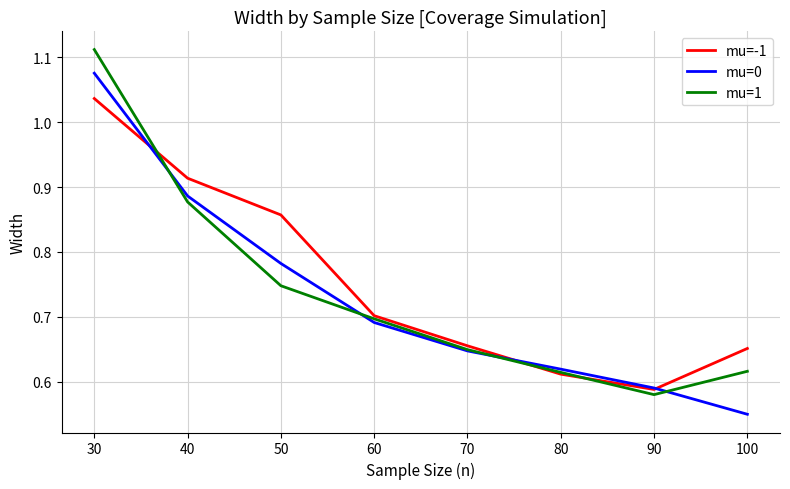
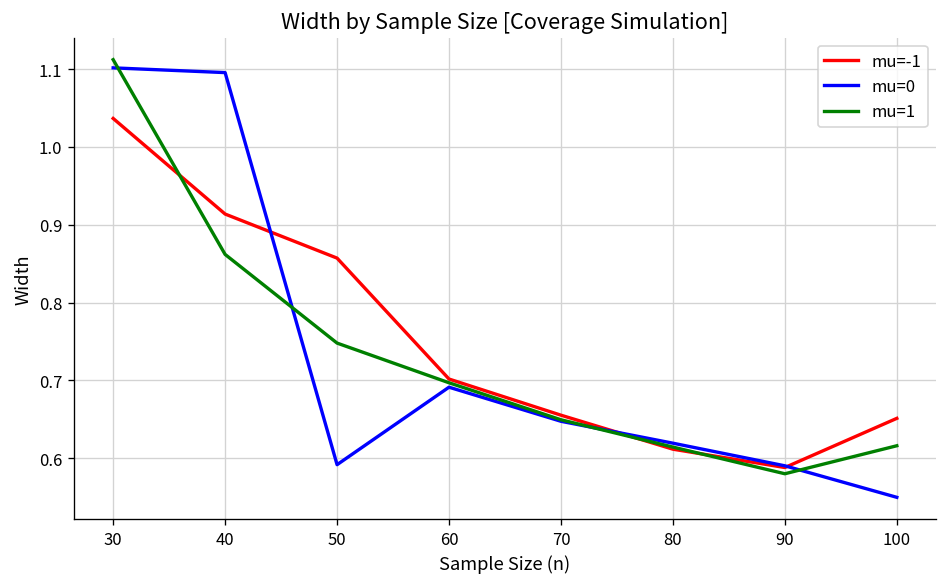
  {
    "mu=-1": {
      "30": 1.04,
      "40": 0.91,
      "50": 0.86,
      "60": 0.70,
      "70": 0.66,
      "100": 0.65
    },
    "mu=0": {
-     "30": 1.08,
-     "40": 0.89,
-     "50": 0.78,
+     "30": 1.10,
+     "40": 1.10,
+     "50": 0.59,
      "60": 0.69,
      "80": 0.62,
      "100": 0.55
    },
    "mu=1": {
      "30": 1.11,
-     "40": 0.88,
+     "40": 0.86,
      "50": 0.75,
      "60": 0.70,
      "90": 0.58,
      "100": 0.62
    }
  }
